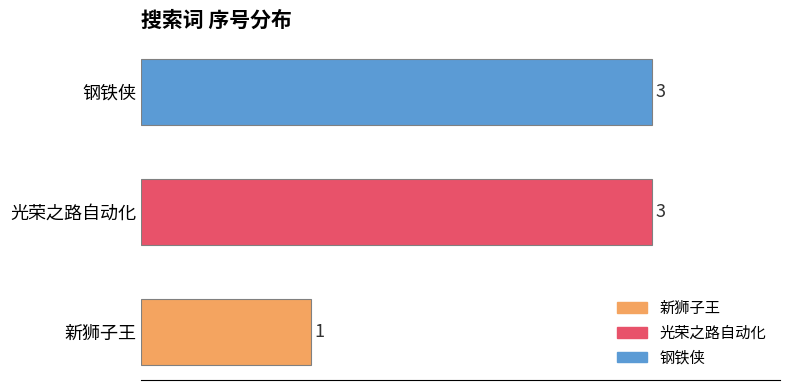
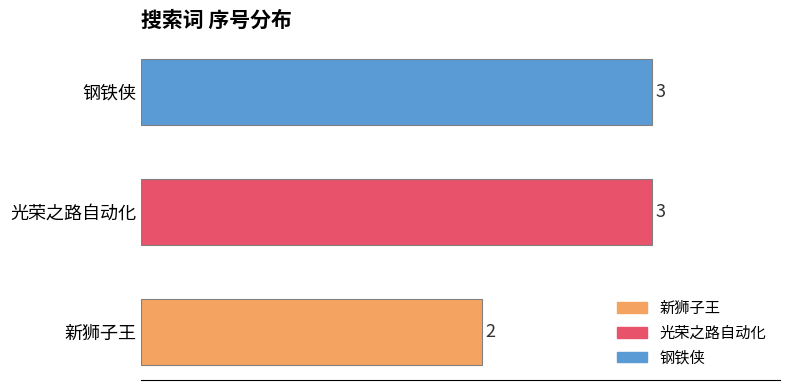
  {
    "钢铁侠": 3,
    "光荣之路自动化": 3,
-   "新狮子王": 1
+   "新狮子王": 2
  }
